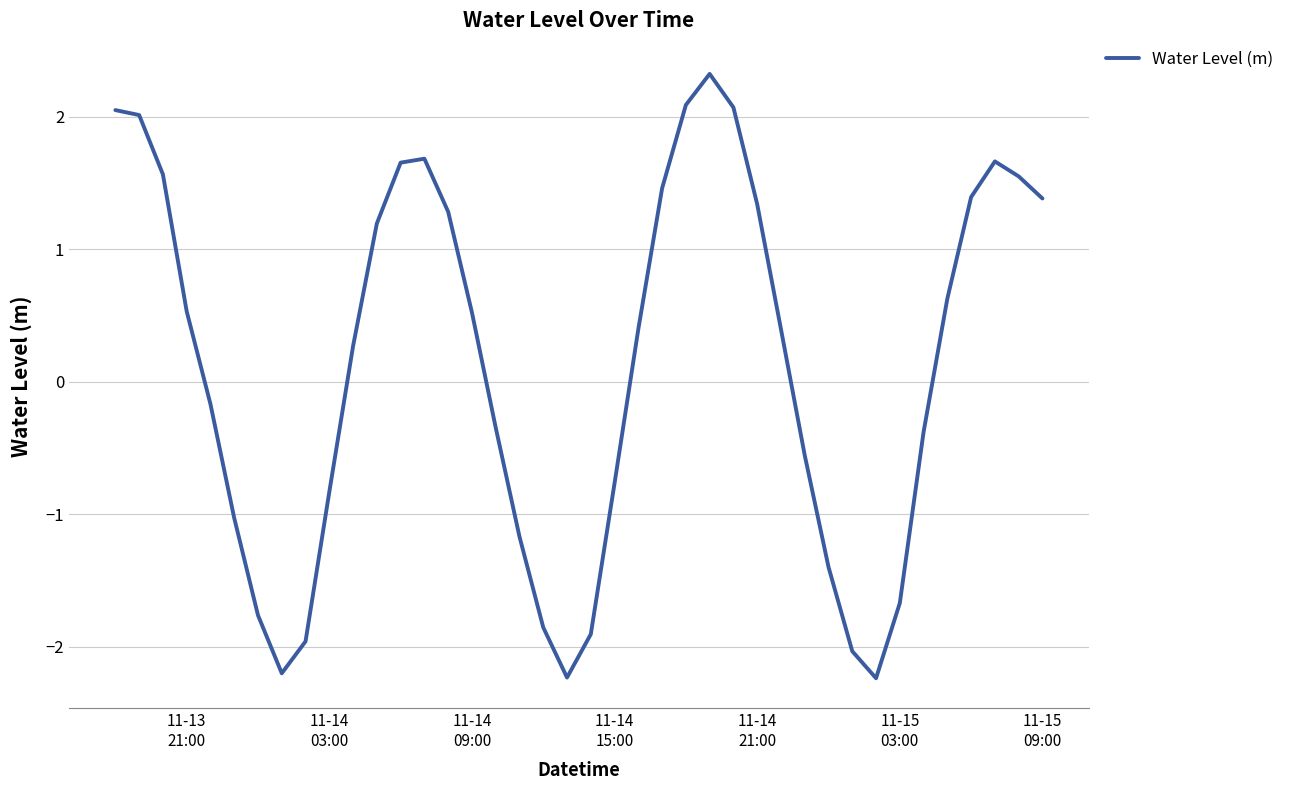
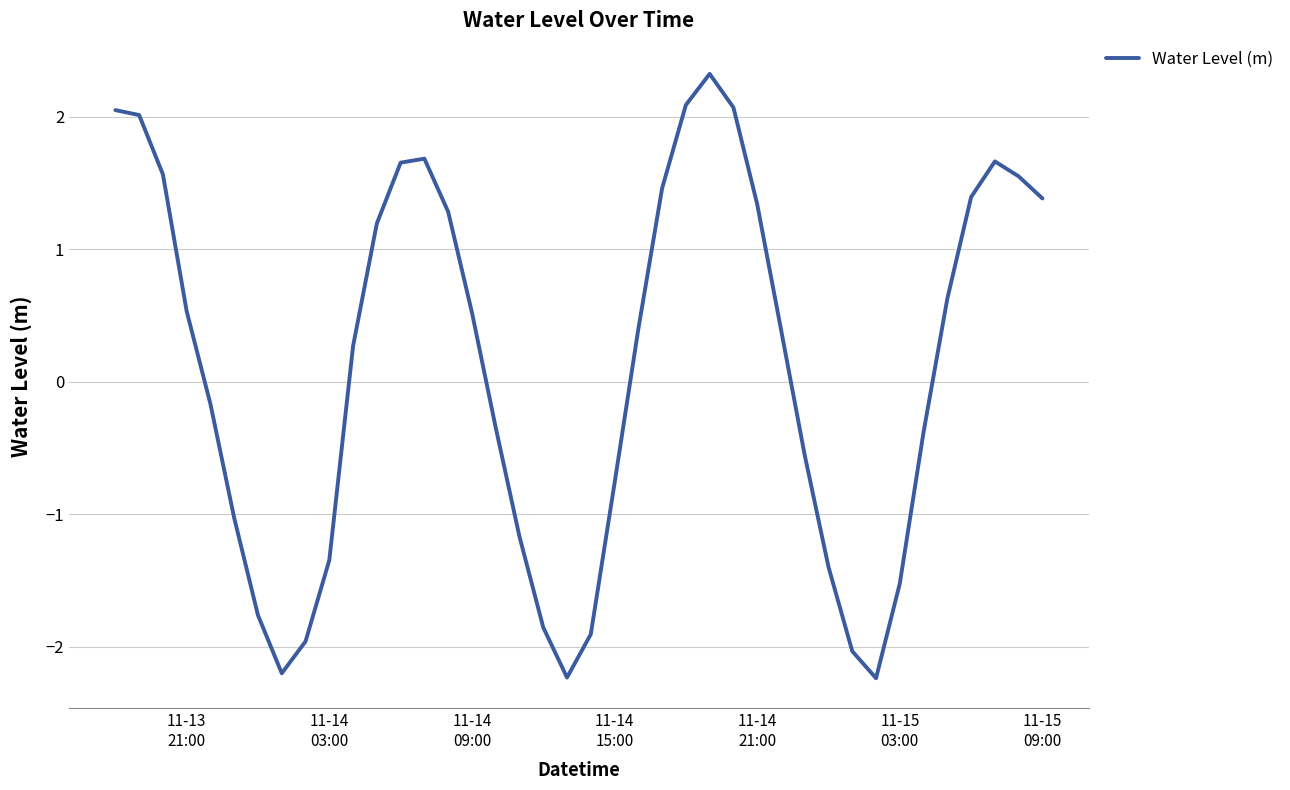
  {
    "11-13 21:00": 0.53,
-   "11-14 03:00": -0.83,
+   "11-14 03:00": -1.35,
    "11-14 09:00": 0.52,
    "11-14 15:00": -0.77,
    "11-14 21:00": 1.34,
-   "11-15 03:00": -1.67,
+   "11-15 03:00": -1.52,
    "11-15 09:00": 1.38
  }
